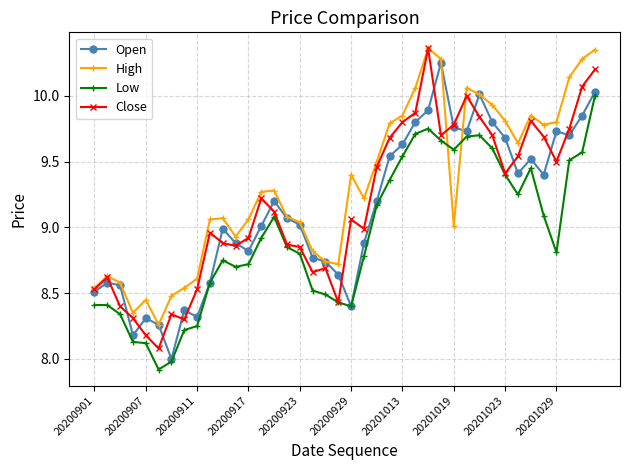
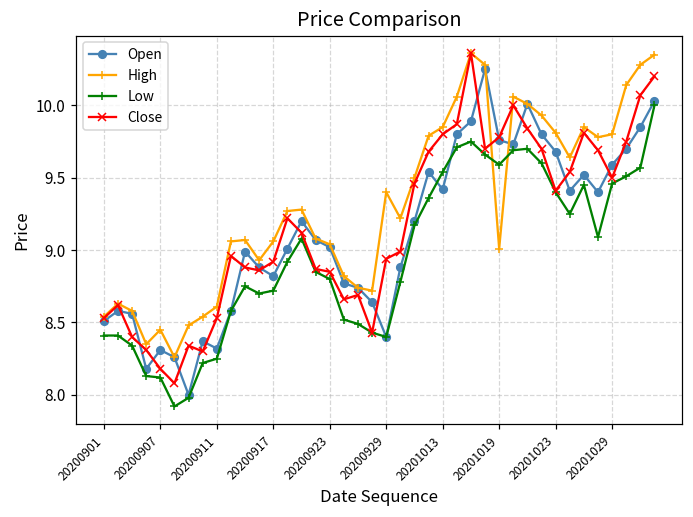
  {
    "Open": {
      "20200901": 8.51,
      "20200907": 8.31,
      "20200911": 8.32,
      "20200917": 8.82,
      "20200923": 9.02,
-     "20201013": 9.63,
+     "20201013": 9.42,
      "20201019": 9.76,
      "20201023": 9.68,
-     "20201029": 9.73
+     "20201029": 9.59
    },
    "High": {
      "20200907": 8.45,
      "20200911": 8.61,
      "20200917": 9.06,
      "20200923": 9.04,
      "20200929": 9.40,
      "20201013": 9.85,
      "20201019": 9.01,
      "20201023": 9.81,
      "20201029": 9.80
    },
    "Low": {
      "20200901": 8.41,
      "20200907": 8.12,
      "20200911": 8.25,
      "20200917": 8.72,
      "20200923": 8.80,
      "20201013": 9.54,
      "20201019": 9.59,
-     "20201029": 8.81
+     "20201029": 9.46
    },
    "Close": {
      "20200907": 8.18,
      "20200911": 8.53,
      "20200917": 8.92,
      "20200923": 8.85,
-     "20200929": 9.06,
+     "20200929": 8.94,
      "20201013": 9.80,
      "20201019": 9.78,
      "20201029": 9.50
    }
  }
